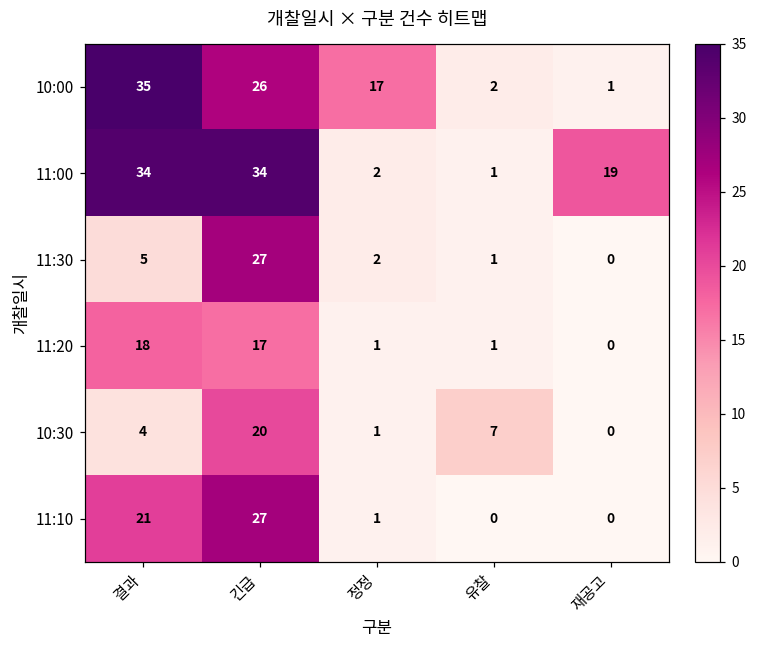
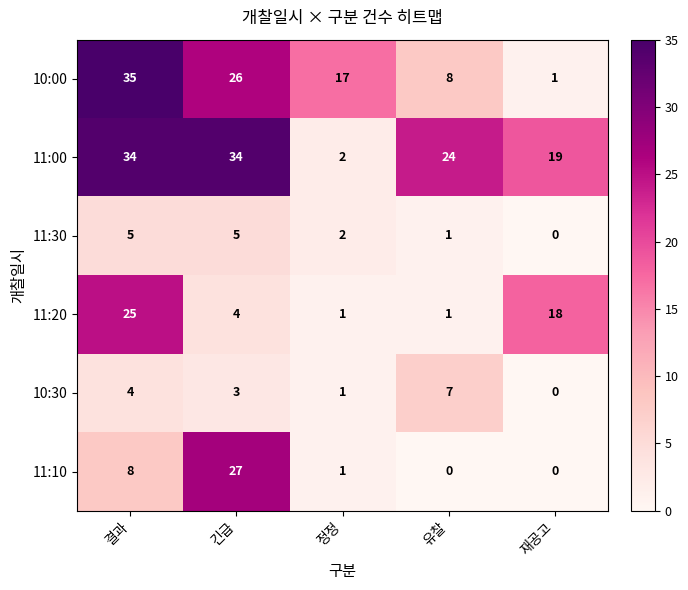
  {
    "10:00": {
      "결과": 35,
      "긴급": 26,
      "정정": 17,
-     "유찰": 2,
+     "유찰": 8,
      "재공고": 1
    },
    "11:00": {
      "결과": 34,
      "긴급": 34,
      "정정": 2,
-     "유찰": 1,
+     "유찰": 24,
      "재공고": 19
    },
    "11:30": {
      "결과": 5,
-     "긴급": 27,
+     "긴급": 5,
      "정정": 2,
      "유찰": 1,
      "재공고": 0
    },
    "11:20": {
-     "결과": 18,
-     "긴급": 17,
+     "결과": 25,
+     "긴급": 4,
      "정정": 1,
      "유찰": 1,
-     "재공고": 0
+     "재공고": 18
    },
    "10:30": {
      "결과": 4,
-     "긴급": 20,
+     "긴급": 3,
      "정정": 1,
      "유찰": 7,
      "재공고": 0
    },
    "11:10": {
-     "결과": 21,
+     "결과": 8,
      "긴급": 27,
      "정정": 1,
      "유찰": 0,
      "재공고": 0
    }
  }
